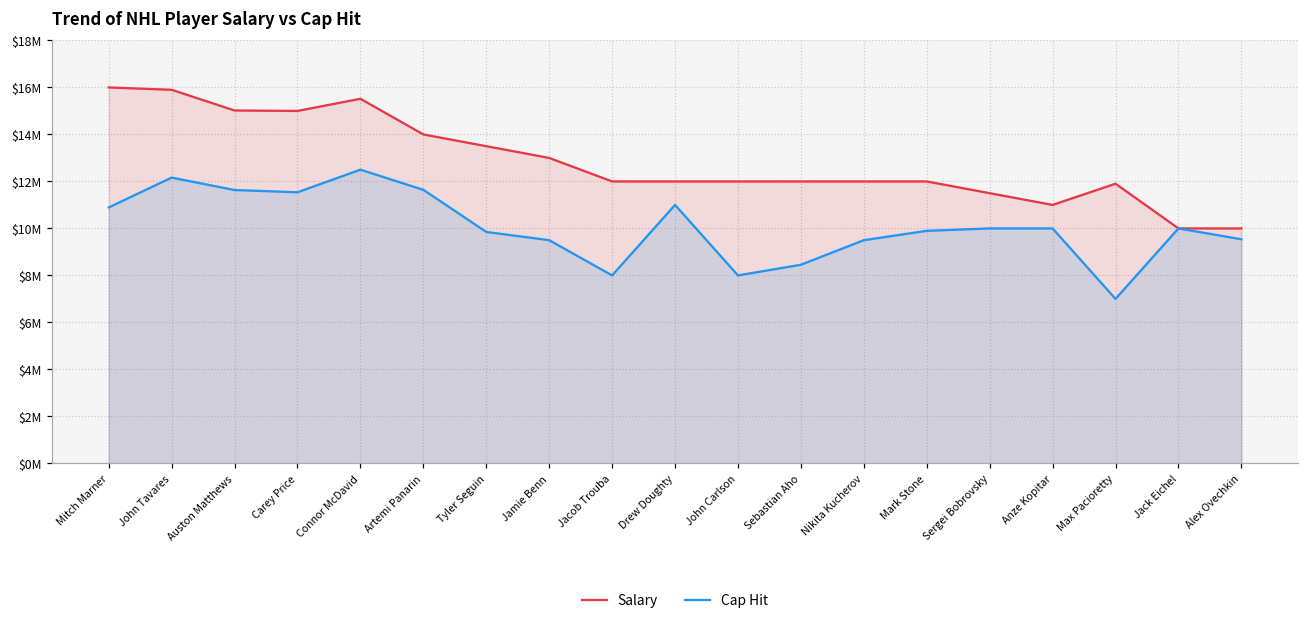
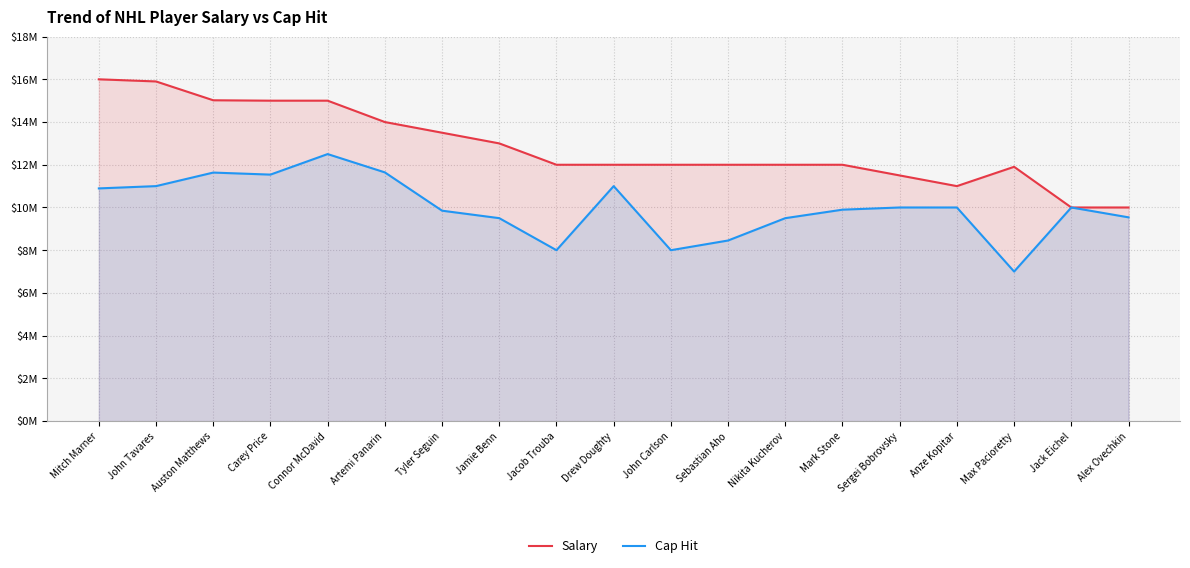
  {
    "Salary": {
      "Mitch Marner": "$16000000",
      "John Tavares": "$15900000",
      "Auston Matthews": "$15000000",
      "Carey Price": "$15000000",
-     "Connor McDavid": "$15500000",
+     "Connor McDavid": "$15000000",
      "Artemi Panarin": "$14000000",
      "Tyler Seguin": "$13500000",
      "Jamie Benn": "$13000000",
      "Jacob Trouba": "$12000000",
      "Drew Doughty": "$12000000",
      "John Carlson": "$12000000",
      "Sebastian Aho": "$12000000",
      "Nikita Kucherov": "$12000000",
      "Mark Stone": "$12000000",
      "Sergei Bobrovsky": "$11500000",
      "Anze Kopitar": "$11000000",
      "Max Pacioretty": "$11900000",
      "Alex Ovechkin": "$10000000"
    },
    "Cap Hit": {
      "Mitch Marner": "$10900000",
-     "John Tavares": "$12200000",
+     "John Tavares": "$11000000",
      "Auston Matthews": "$11600000",
      "Carey Price": "$11500000",
      "Connor McDavid": "$12500000",
      "Artemi Panarin": "$11600000",
      "Tyler Seguin": "$9900000",
      "Jamie Benn": "$9500000",
      "Jacob Trouba": "$8000000",
      "Drew Doughty": "$11000000",
      "John Carlson": "$8000000",
      "Sebastian Aho": "$8500000",
      "Nikita Kucherov": "$9500000",
      "Mark Stone": "$9900000",
      "Sergei Bobrovsky": "$10000000",
      "Anze Kopitar": "$10000000",
      "Max Pacioretty": "$7000000",
      "Alex Ovechkin": "$9500000"
    }
  }
